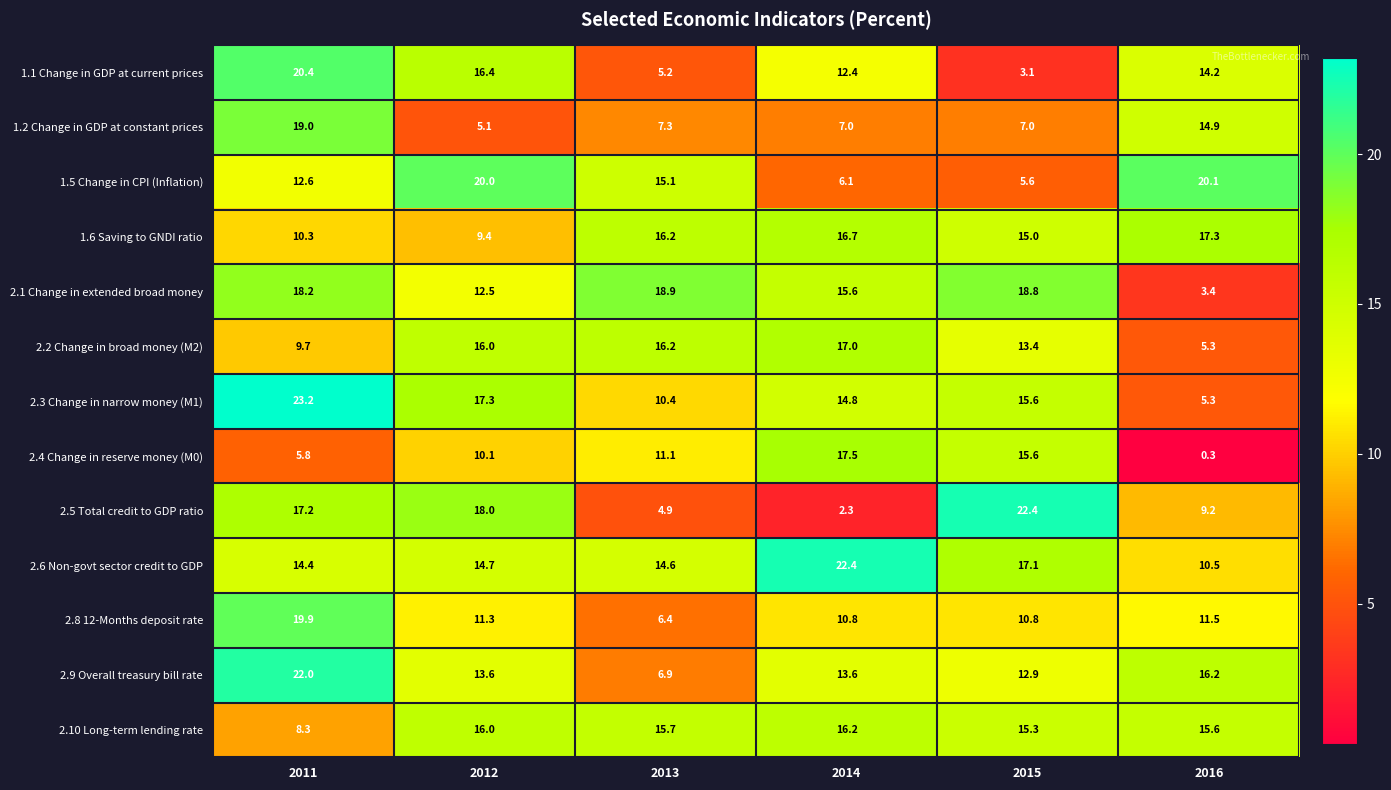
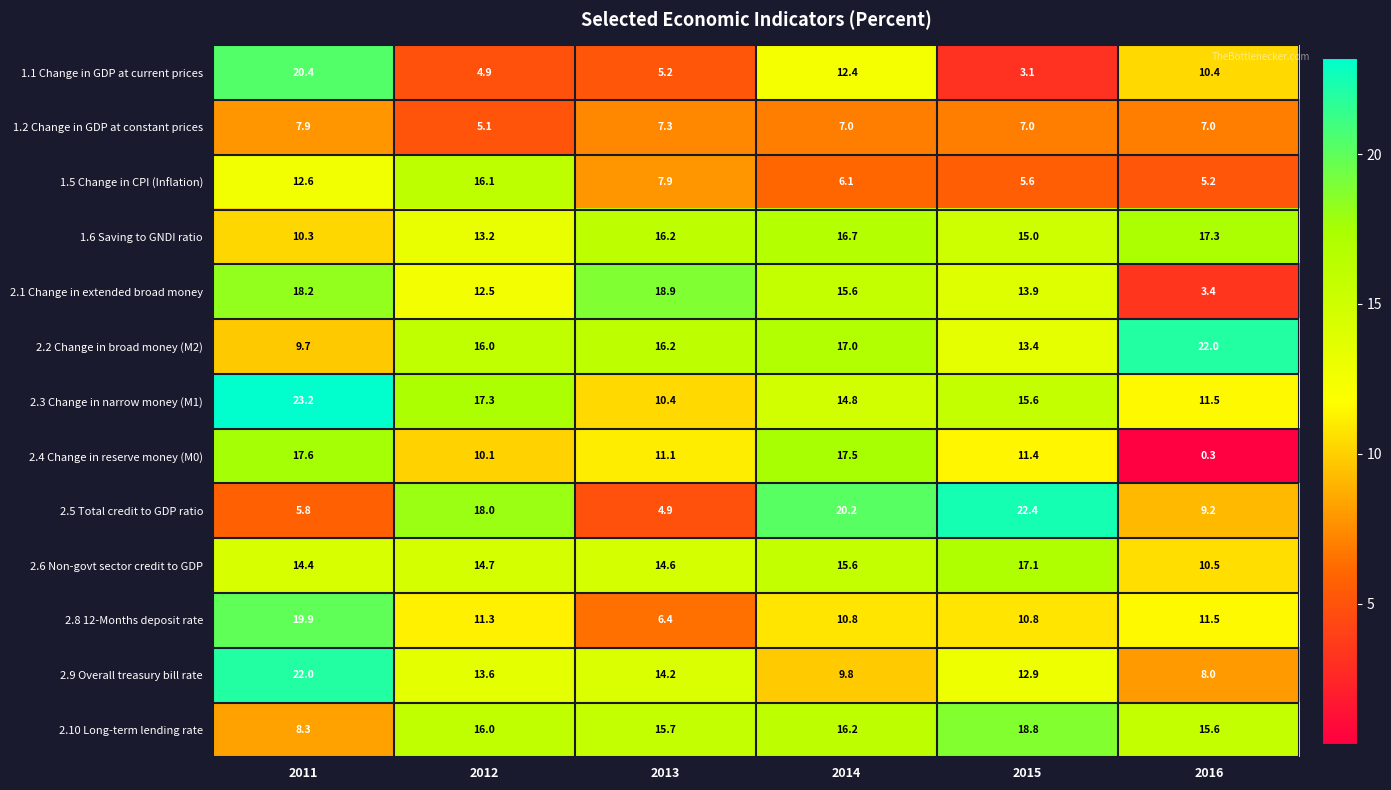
  {
    "1.1 Change in GDP at current prices": {
      "2011": 20.4,
-     "2012": 16.4,
+     "2012": 4.9,
      "2013": 5.2,
      "2014": 12.4,
      "2015": 3.1,
-     "2016": 14.2
+     "2016": 10.4
    },
    "1.2 Change in GDP at constant prices": {
-     "2011": 19.0,
+     "2011": 7.9,
      "2012": 5.1,
      "2013": 7.3,
      "2014": 7.0,
      "2015": 7.0,
-     "2016": 14.9
+     "2016": 7.0
    },
    "1.5 Change in CPI (Inflation)": {
      "2011": 12.6,
-     "2012": 20.0,
-     "2013": 15.1,
+     "2012": 16.1,
+     "2013": 7.9,
      "2014": 6.1,
      "2015": 5.6,
-     "2016": 20.1
+     "2016": 5.2
    },
    "1.6 Saving to GNDI ratio": {
      "2011": 10.3,
-     "2012": 9.4,
+     "2012": 13.2,
      "2013": 16.2,
      "2014": 16.7,
      "2015": 15.0,
      "2016": 17.3
    },
    "2.1 Change in extended broad money": {
      "2011": 18.2,
      "2012": 12.5,
      "2013": 18.9,
      "2014": 15.6,
-     "2015": 18.8,
+     "2015": 13.9,
      "2016": 3.4
    },
    "2.2 Change in broad money (M2)": {
      "2011": 9.7,
      "2012": 16.0,
      "2013": 16.2,
      "2014": 17.0,
      "2015": 13.4,
-     "2016": 5.3
+     "2016": 22.0
    },
    "2.3 Change in narrow money (M1)": {
      "2011": 23.2,
      "2012": 17.3,
      "2013": 10.4,
      "2014": 14.8,
      "2015": 15.6,
-     "2016": 5.3
+     "2016": 11.5
    },
    "2.4 Change in reserve money (M0)": {
-     "2011": 5.8,
+     "2011": 17.6,
      "2012": 10.1,
      "2013": 11.1,
      "2014": 17.5,
-     "2015": 15.6,
+     "2015": 11.4,
      "2016": 0.3
    },
    "2.5 Total credit to GDP ratio": {
-     "2011": 17.2,
+     "2011": 5.8,
      "2012": 18.0,
      "2013": 4.9,
-     "2014": 2.3,
+     "2014": 20.2,
      "2015": 22.4,
      "2016": 9.2
    },
    "2.6 Non-govt sector credit to GDP": {
      "2011": 14.4,
      "2012": 14.7,
      "2013": 14.6,
-     "2014": 22.4,
+     "2014": 15.6,
      "2015": 17.1,
      "2016": 10.5
    },
    "2.8 12-Months deposit rate": {
      "2011": 19.9,
      "2012": 11.3,
      "2013": 6.4,
      "2014": 10.8,
      "2015": 10.8,
      "2016": 11.5
    },
    "2.9 Overall treasury bill rate": {
      "2011": 22.0,
      "2012": 13.6,
-     "2013": 6.9,
-     "2014": 13.6,
+     "2013": 14.2,
+     "2014": 9.8,
      "2015": 12.9,
-     "2016": 16.2
+     "2016": 8.0
    },
    "2.10 Long-term lending rate": {
      "2011": 8.3,
      "2012": 16.0,
      "2013": 15.7,
      "2014": 16.2,
-     "2015": 15.3,
+     "2015": 18.8,
      "2016": 15.6
    }
  }
